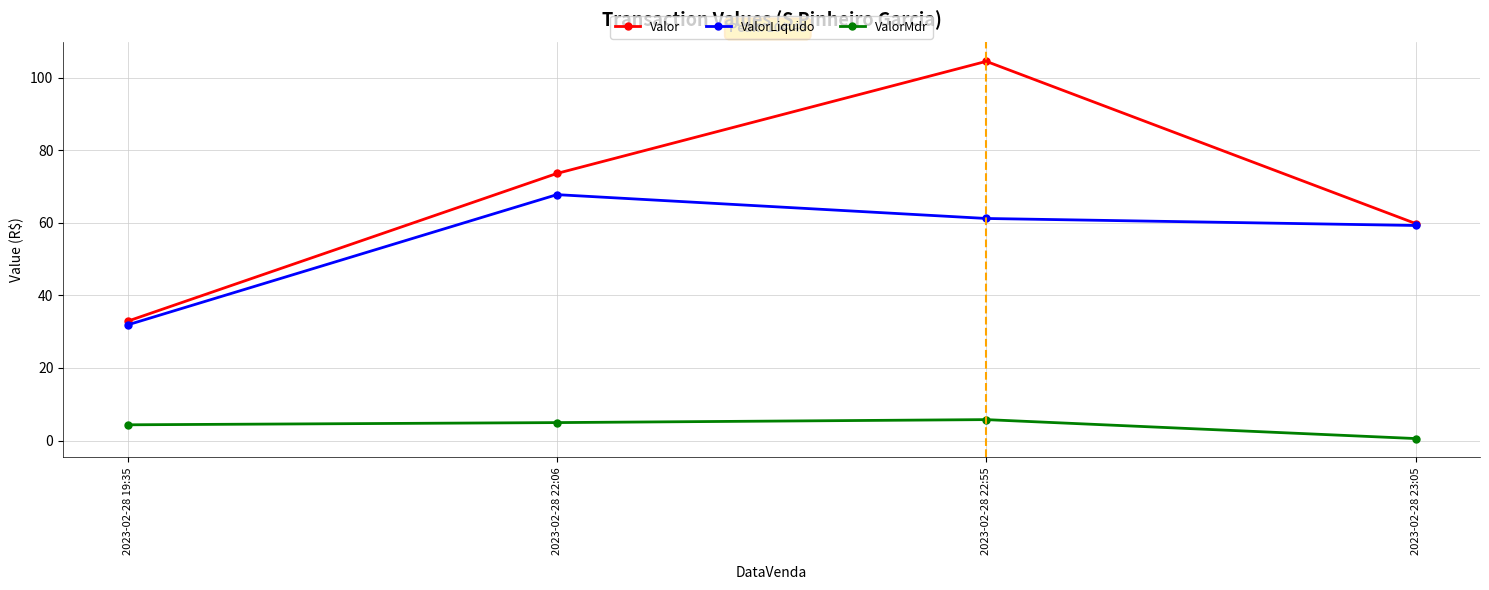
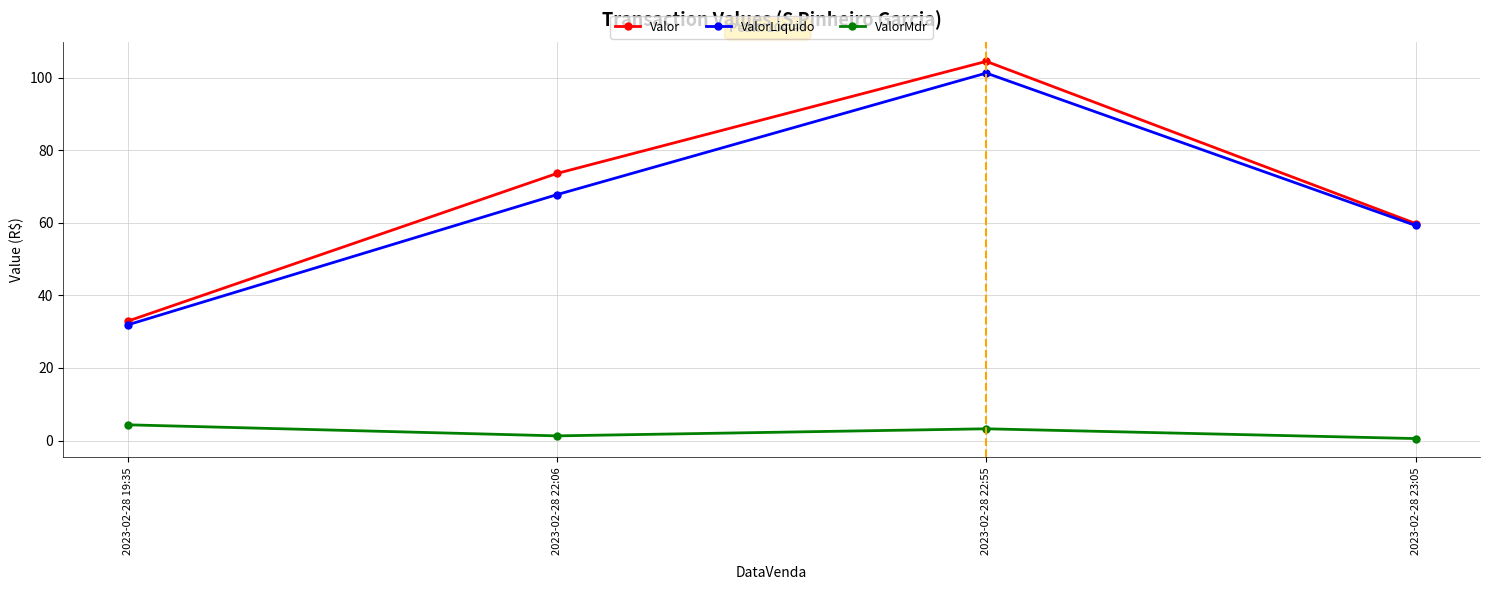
  {
    "Valor": {
      "2023-02-28 19:35": 33,
      "2023-02-28 22:06": 74,
      "2023-02-28 22:55": 104
    },
    "ValorLiquido": {
      "2023-02-28 19:35": 32,
      "2023-02-28 22:06": 68,
-     "2023-02-28 22:55": 61
+     "2023-02-28 22:55": 101
    },
    "ValorMdr": {
      "2023-02-28 19:35": 4,
-     "2023-02-28 22:06": 5,
-     "2023-02-28 22:55": 6,
+     "2023-02-28 22:06": 1,
+     "2023-02-28 22:55": 3,
      "2023-02-28 23:05": 1
    }
  }
